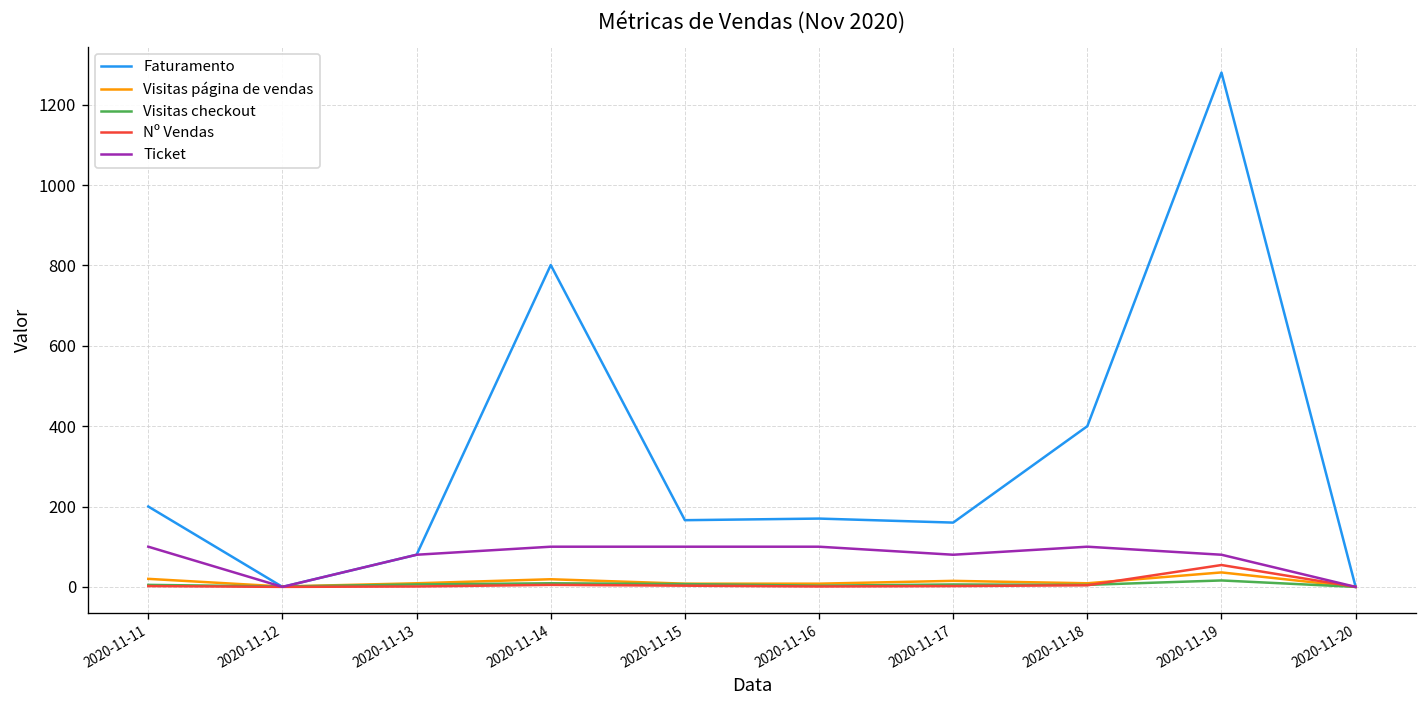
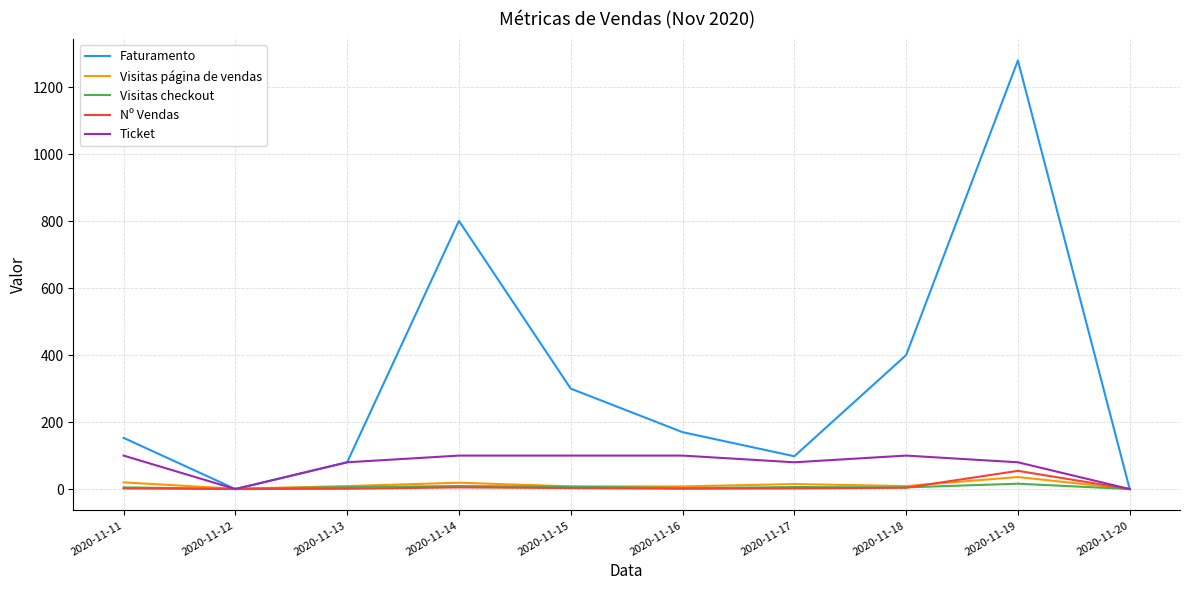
  {
    "Faturamento": {
-     "2020-11-11": 200,
+     "2020-11-11": 150,
      "2020-11-14": 800,
-     "2020-11-15": 170,
+     "2020-11-15": 300,
      "2020-11-16": 170,
-     "2020-11-17": 160,
+     "2020-11-17": 100,
      "2020-11-18": 400,
      "2020-11-19": 1280
    },
    "Visitas página de vendas": {
      "2020-11-11": 20,
      "2020-11-14": 20,
      "2020-11-17": 20,
      "2020-11-19": 40
    },
    "Visitas checkout": {
      "2020-11-19": 20
    },
    "Nº Vendas": {
      "2020-11-19": 50
    },
    "Ticket": {
      "2020-11-11": 100,
      "2020-11-14": 100,
      "2020-11-15": 100,
      "2020-11-16": 100,
      "2020-11-17": 80,
      "2020-11-18": 100,
      "2020-11-19": 80
    }
  }
